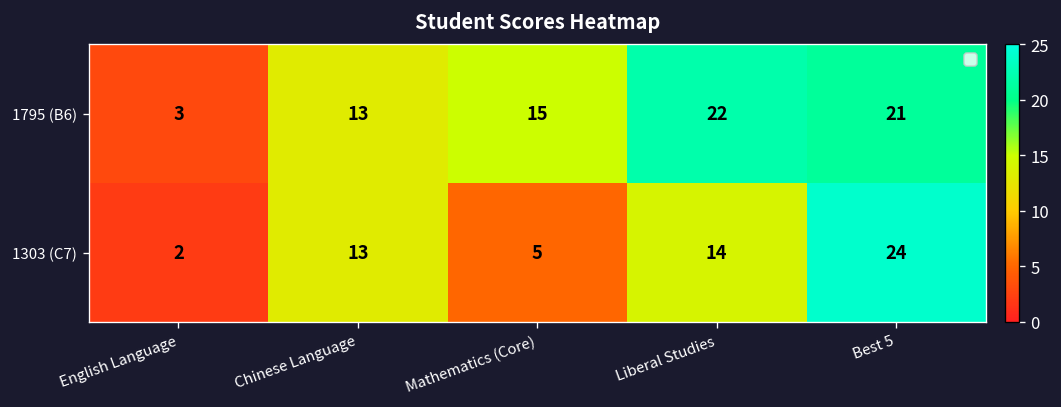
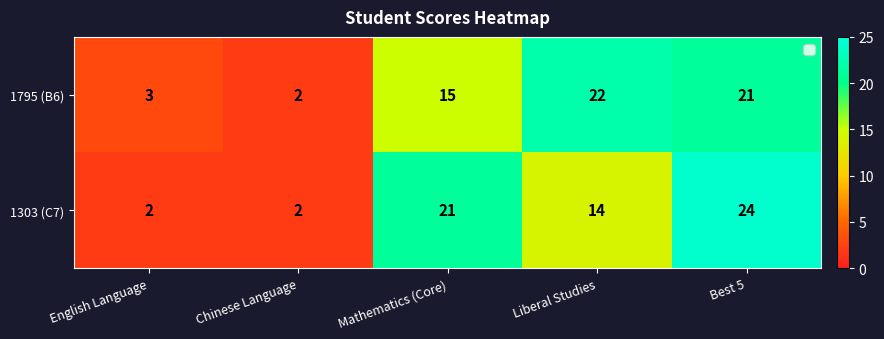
  {
    "1795 (B6)": {
      "English Language": 3,
-     "Chinese Language": 13,
+     "Chinese Language": 2,
      "Mathematics (Core)": 15,
      "Liberal Studies": 22,
      "Best 5": 21
    },
    "1303 (C7)": {
      "English Language": 2,
-     "Chinese Language": 13,
-     "Mathematics (Core)": 5,
+     "Chinese Language": 2,
+     "Mathematics (Core)": 21,
      "Liberal Studies": 14,
      "Best 5": 24
    }
  }
